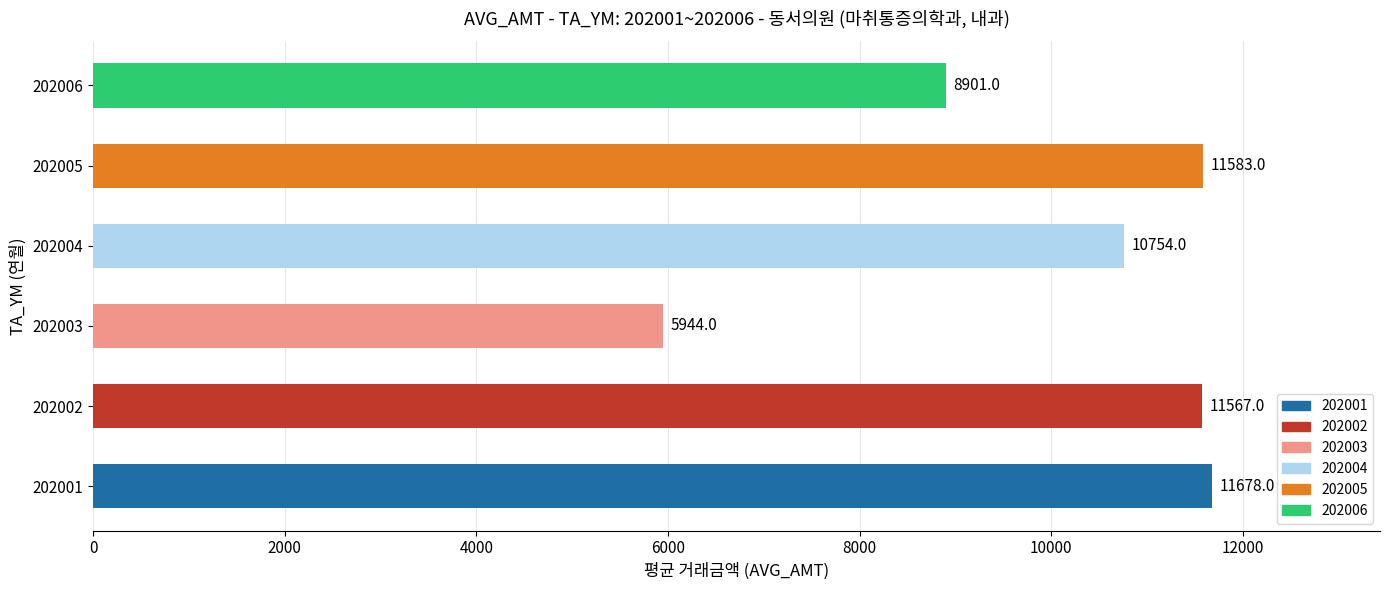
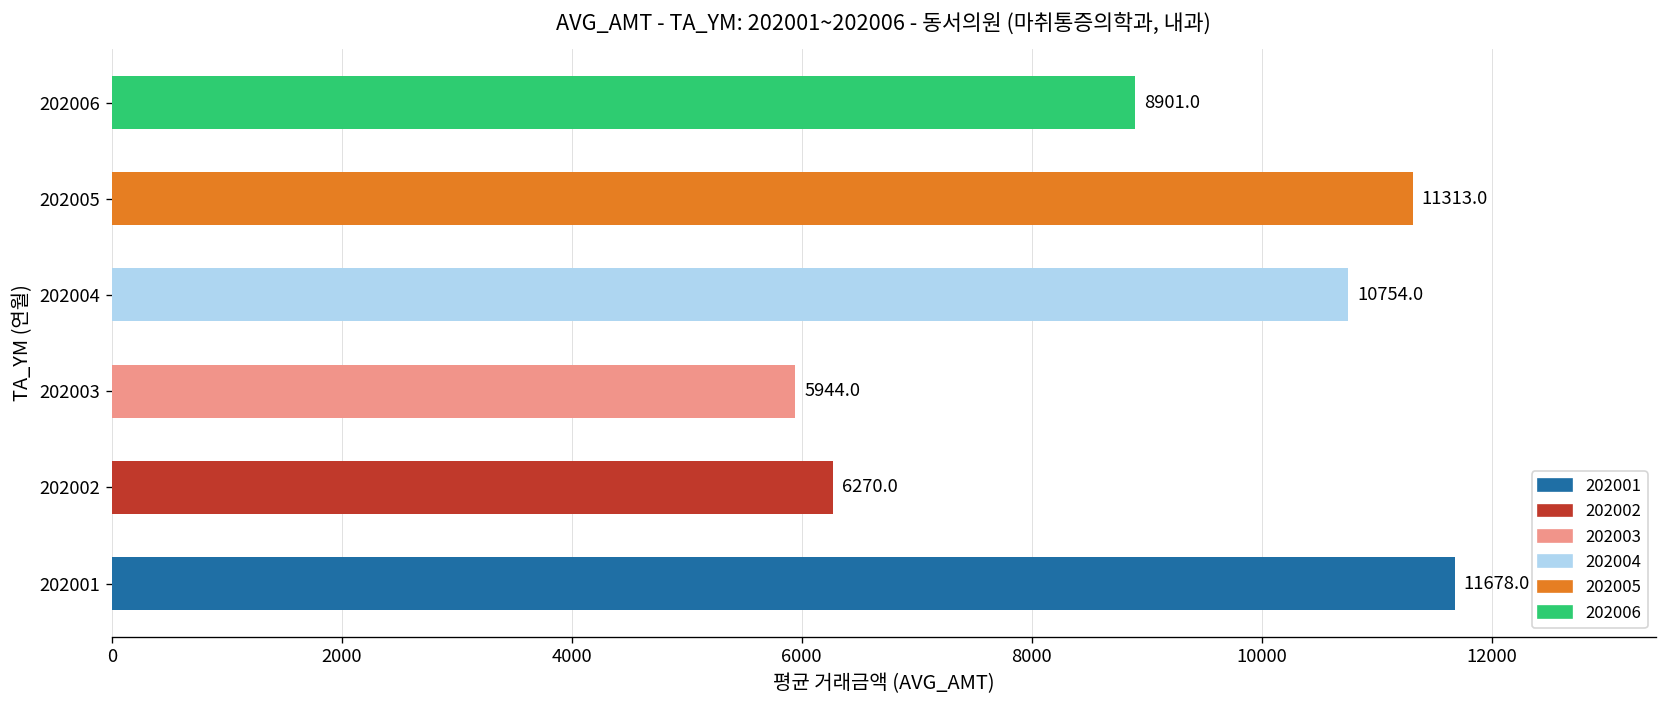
  {
    "202006": 8901.0,
-   "202005": 11583.0,
+   "202005": 11313.0,
    "202004": 10754.0,
    "202003": 5944.0,
-   "202002": 11567.0,
+   "202002": 6270.0,
    "202001": 11678.0
  }
